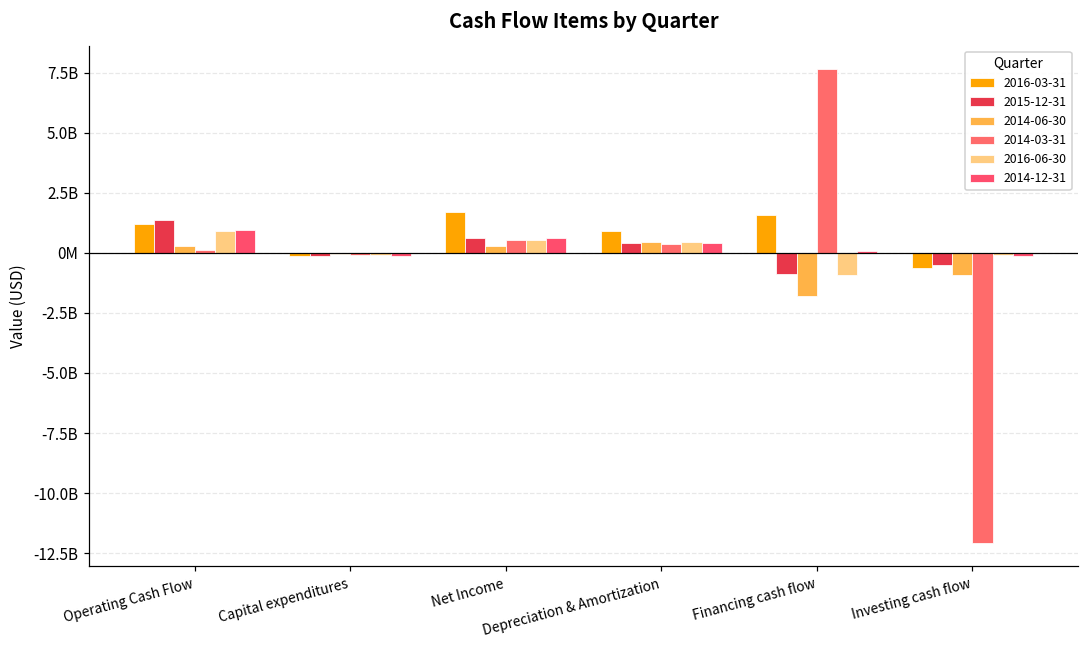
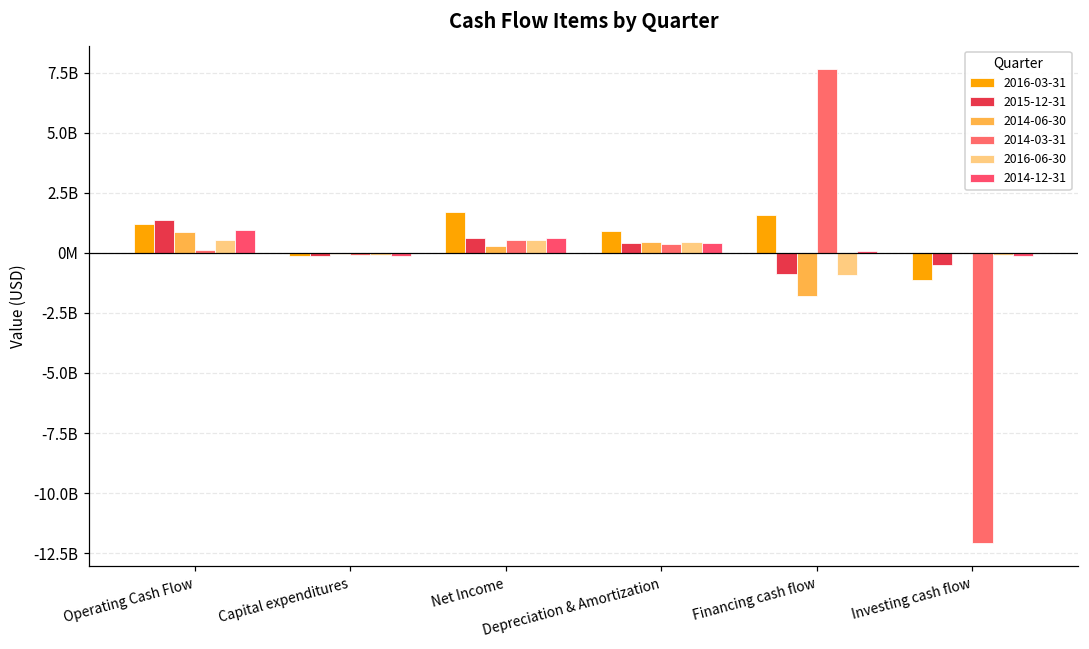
  {
    "2016-03-31": {
      "Operating Cash Flow": 1200000000,
      "Net Income": 1700000000,
      "Depreciation & Amortization": 900000000,
      "Financing cash flow": 1600000000,
-     "Investing cash flow": -600000000
+     "Investing cash flow": -1100000000
    },
    "2014-06-30": {
-     "Operating Cash Flow": 300000000,
+     "Operating Cash Flow": 900000000,
      "Net Income": 300000000,
      "Depreciation & Amortization": 400000000,
      "Financing cash flow": -1800000000,
-     "Investing cash flow": -900000000
+     "Investing cash flow": 0
    },
    "2016-06-30": {
-     "Operating Cash Flow": 900000000,
+     "Operating Cash Flow": 500000000,
      "Net Income": 500000000,
      "Depreciation & Amortization": 400000000,
      "Financing cash flow": -900000000
    }
  }
